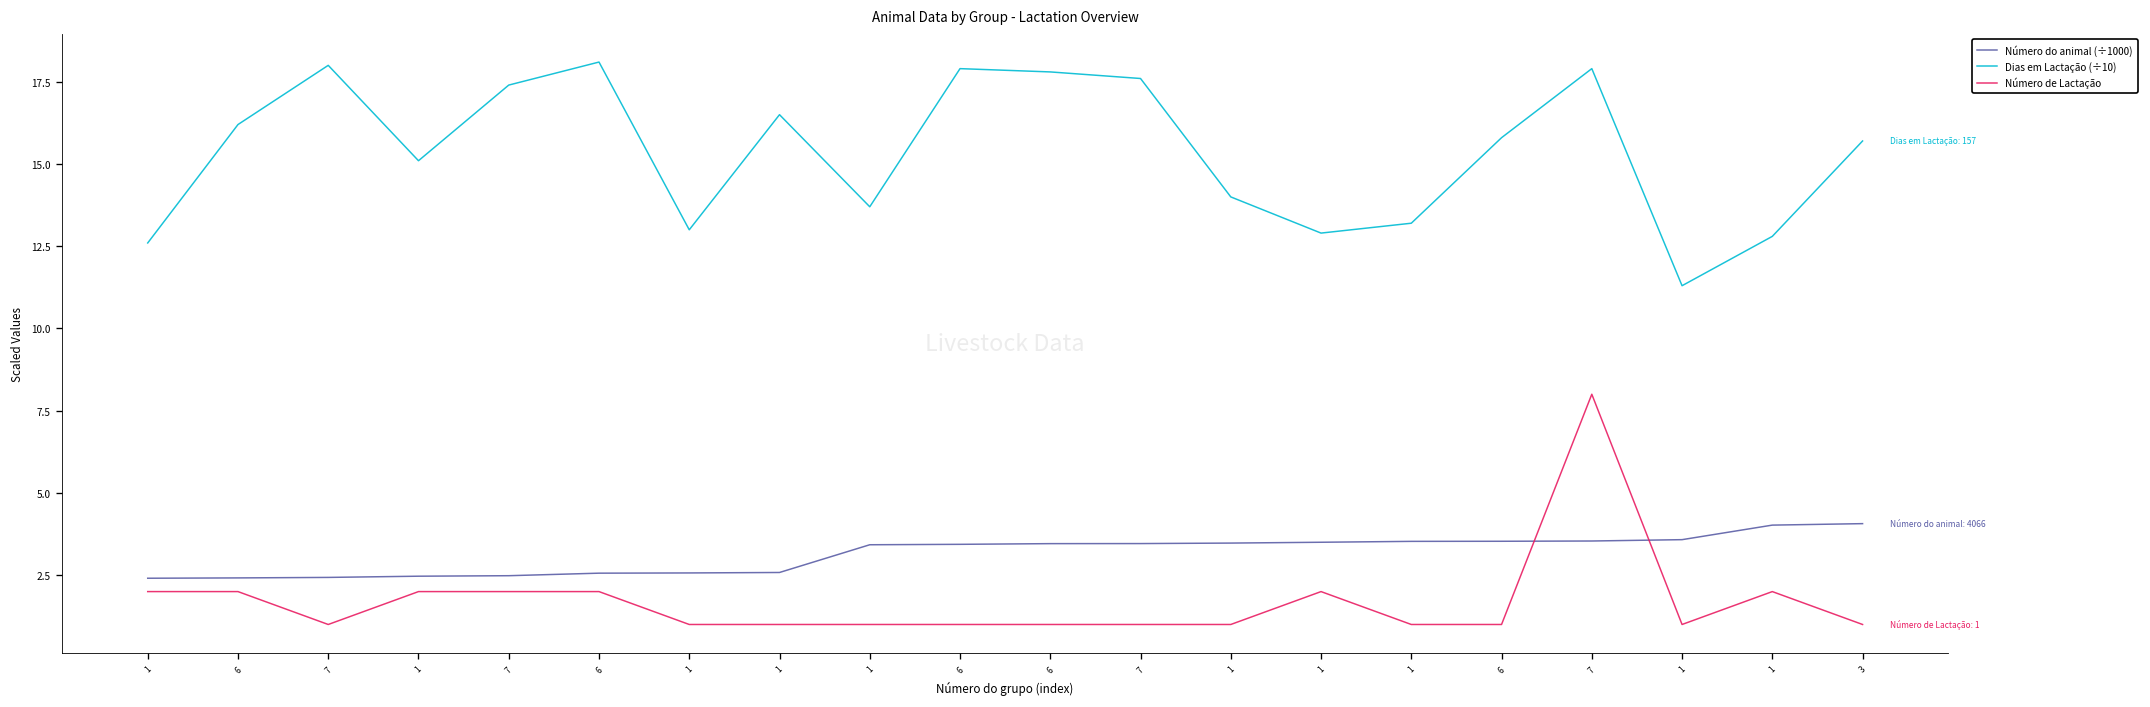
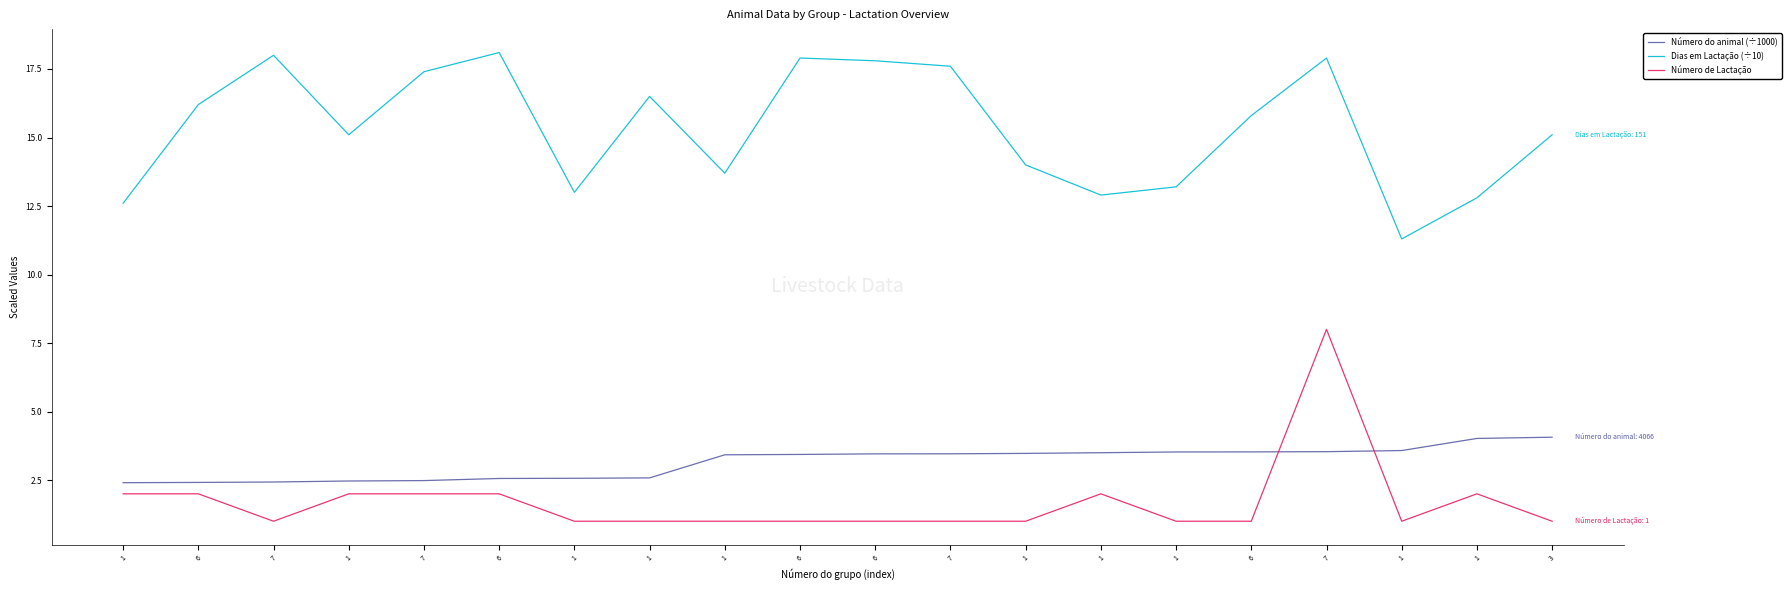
  {
    "Dias em Lactação (÷10)": {
-     "3": 157
+     "3": 151
    },
    "Número de Lactação": {
      "3": 1
    }
  }
